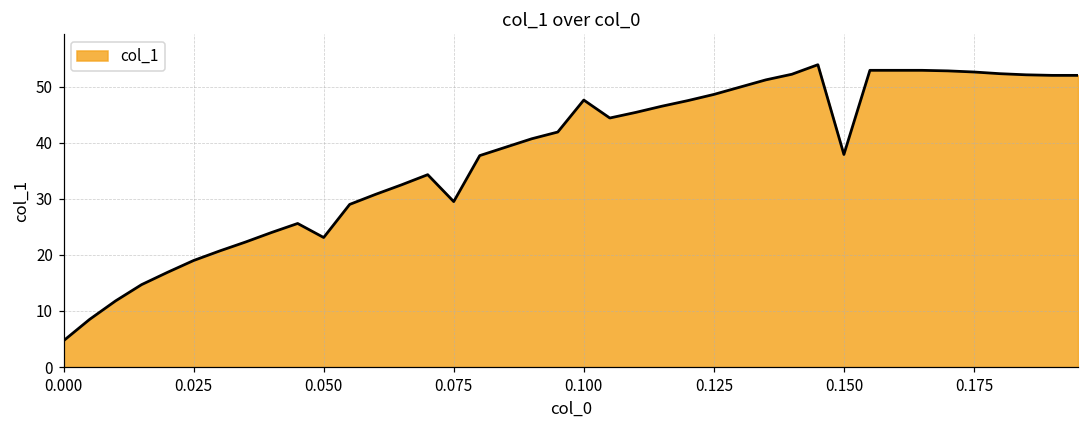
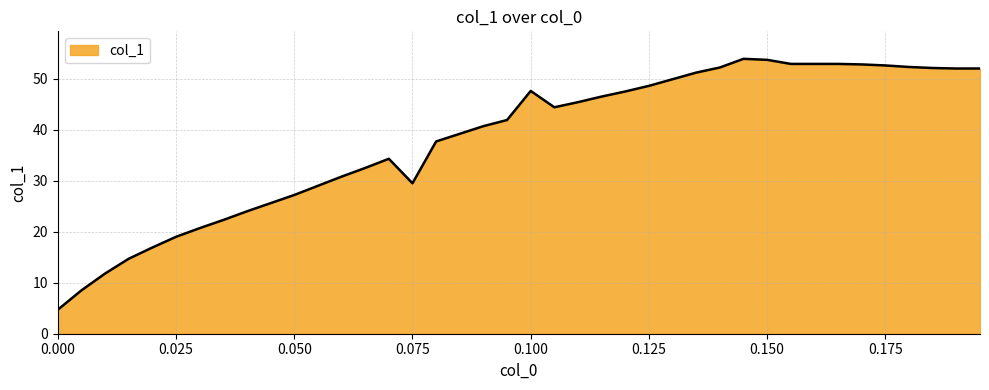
  {
    "0.000": 5,
    "0.025": 19,
-   "0.050": 23,
+   "0.050": 27,
    "0.075": 30,
    "0.100": 48,
    "0.125": 49,
-   "0.150": 38,
+   "0.150": 54,
    "0.175": 53
  }
